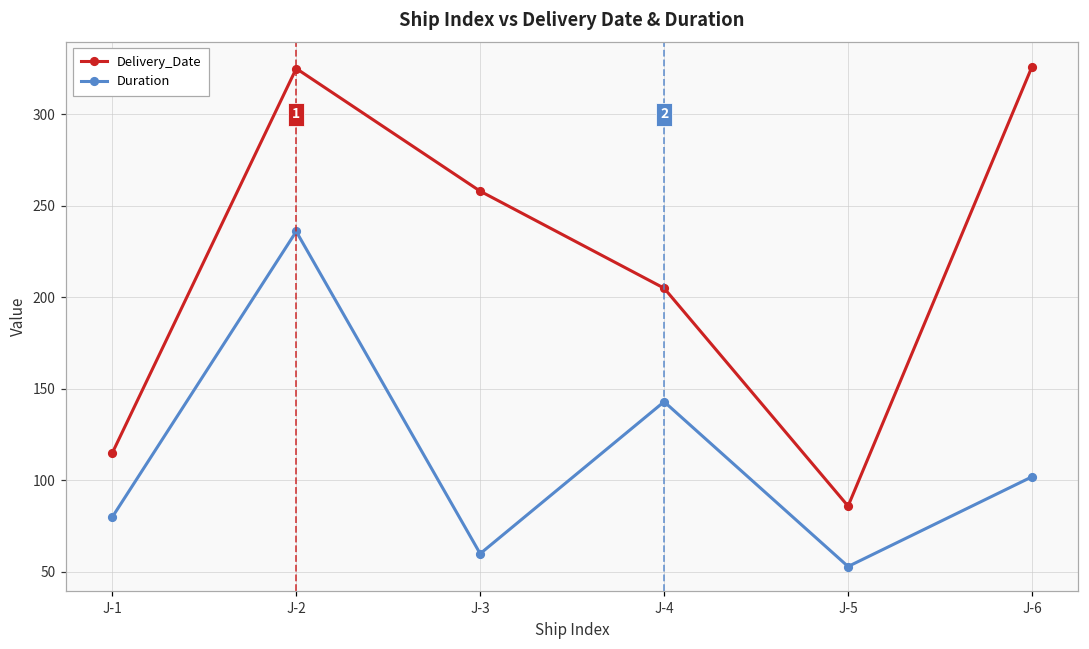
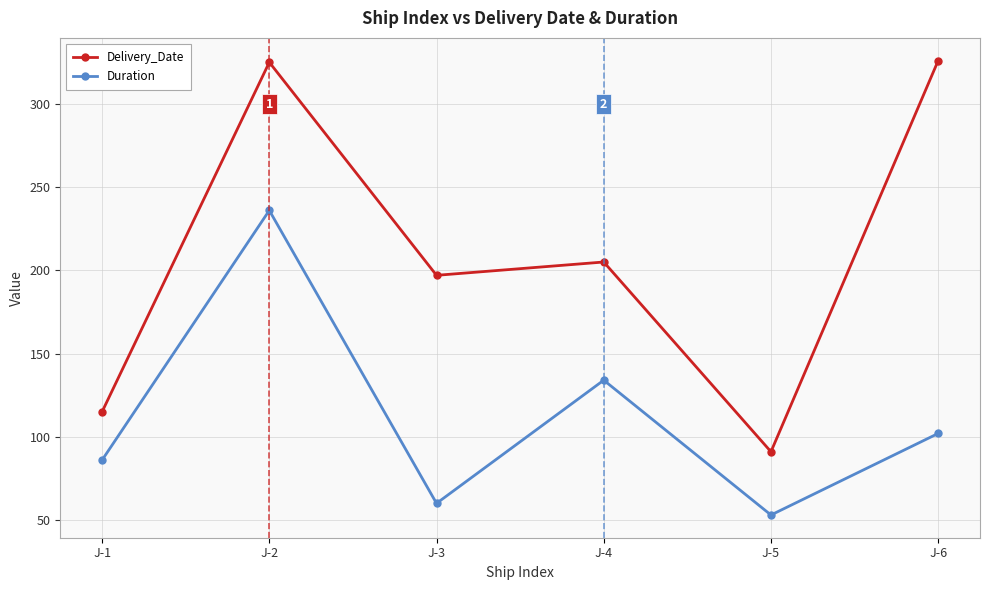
  {
    "Delivery_Date": {
      "J-1": 115,
      "J-2": 325,
-     "J-3": 258,
+     "J-3": 197,
      "J-4": 205,
-     "J-5": 86,
+     "J-5": 91,
      "J-6": 326
    },
    "Duration": {
-     "J-1": 80,
+     "J-1": 86,
      "J-2": 236,
      "J-3": 60,
-     "J-4": 143,
+     "J-4": 134,
      "J-5": 53,
      "J-6": 102
    }
  }
